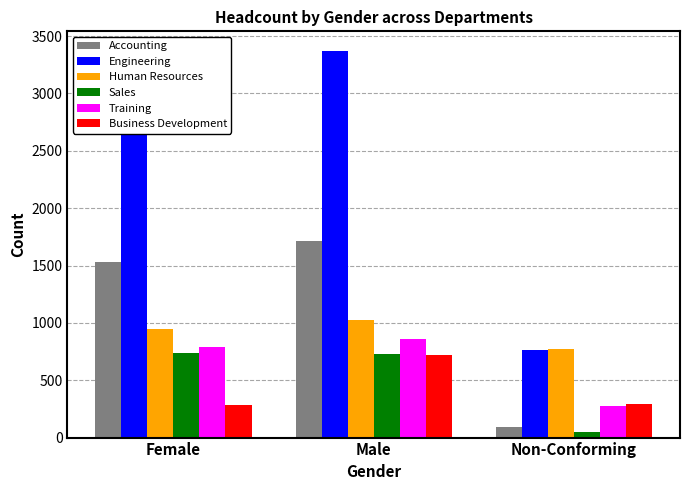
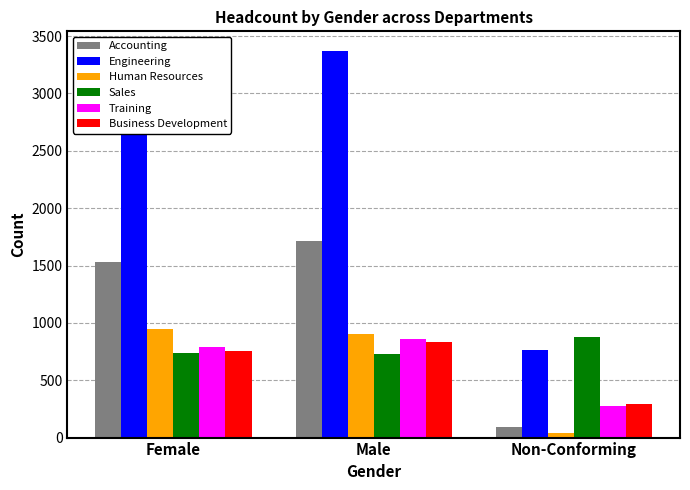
  {
    "Accounting": {
      "Female": 1530,
      "Male": 1710,
      "Non-Conforming": 90
    },
    "Engineering": {
      "Male": 3370,
      "Non-Conforming": 770
    },
    "Human Resources": {
      "Female": 950,
-     "Male": 1020,
-     "Non-Conforming": 780
+     "Male": 900,
+     "Non-Conforming": 40
    },
    "Sales": {
      "Female": 740,
      "Male": 730,
-     "Non-Conforming": 50
+     "Non-Conforming": 880
    },
    "Training": {
      "Female": 790,
      "Male": 860,
      "Non-Conforming": 270
    },
    "Business Development": {
-     "Female": 290,
-     "Male": 720,
+     "Female": 760,
+     "Male": 840,
      "Non-Conforming": 290
    }
  }
